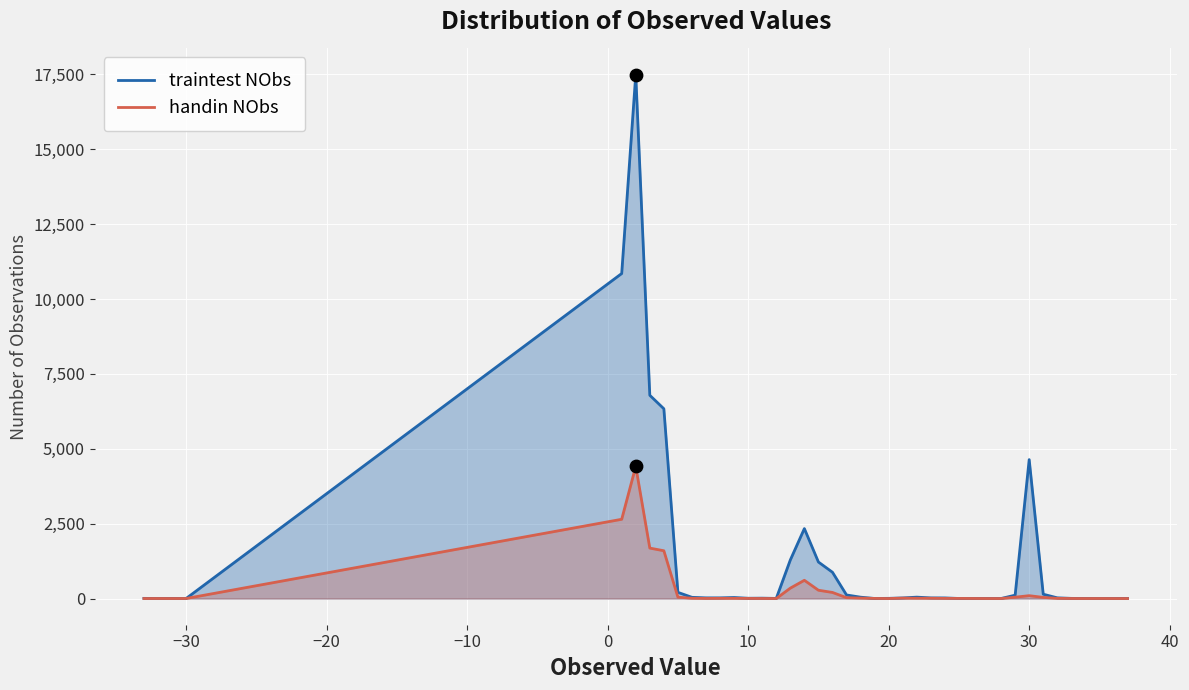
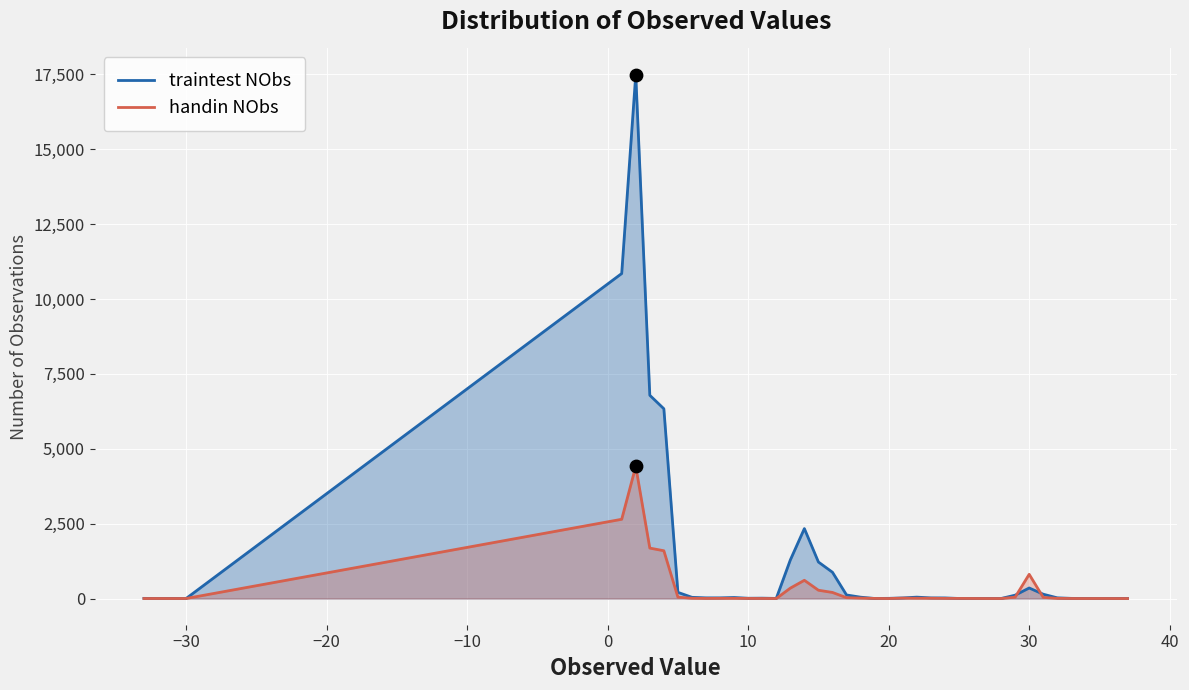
  {
    "traintest NObs": {
-     "30": "4,600"
+     "30": "400"
    },
    "handin NObs": {
-     "30": "100"
+     "30": "800"
    }
  }
